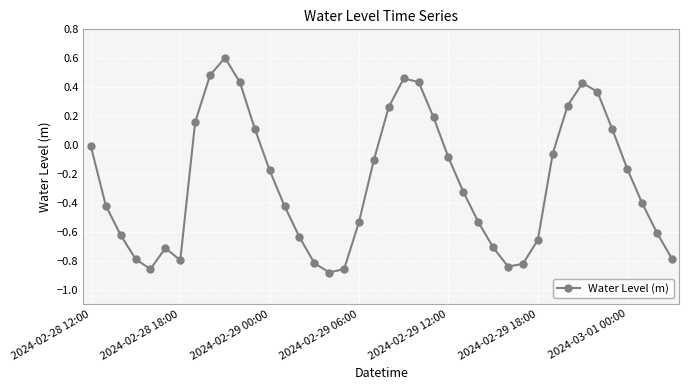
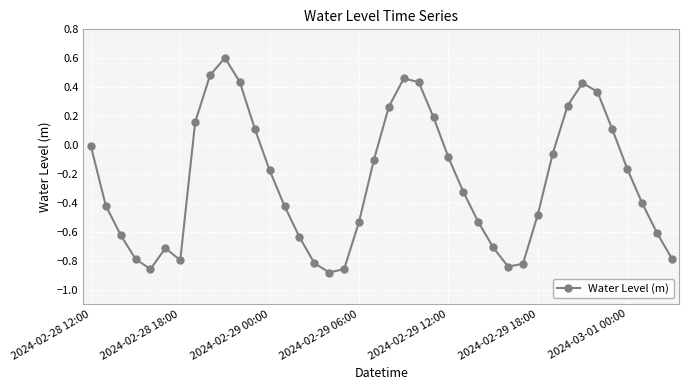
  {
    "2024-02-28 12:00": -0.01,
    "2024-02-28 18:00": -0.80,
    "2024-02-29 00:00": -0.18,
    "2024-02-29 06:00": -0.53,
    "2024-02-29 12:00": -0.09,
-   "2024-02-29 18:00": -0.66,
+   "2024-02-29 18:00": -0.48,
    "2024-03-01 00:00": -0.16
  }
